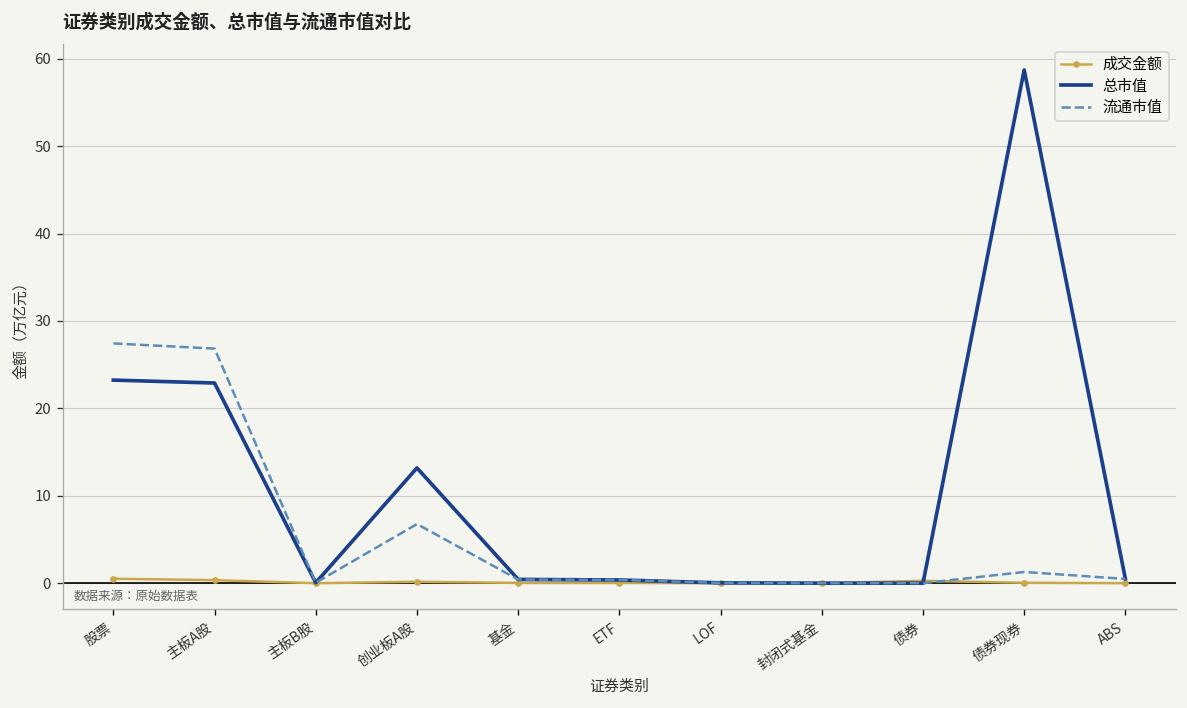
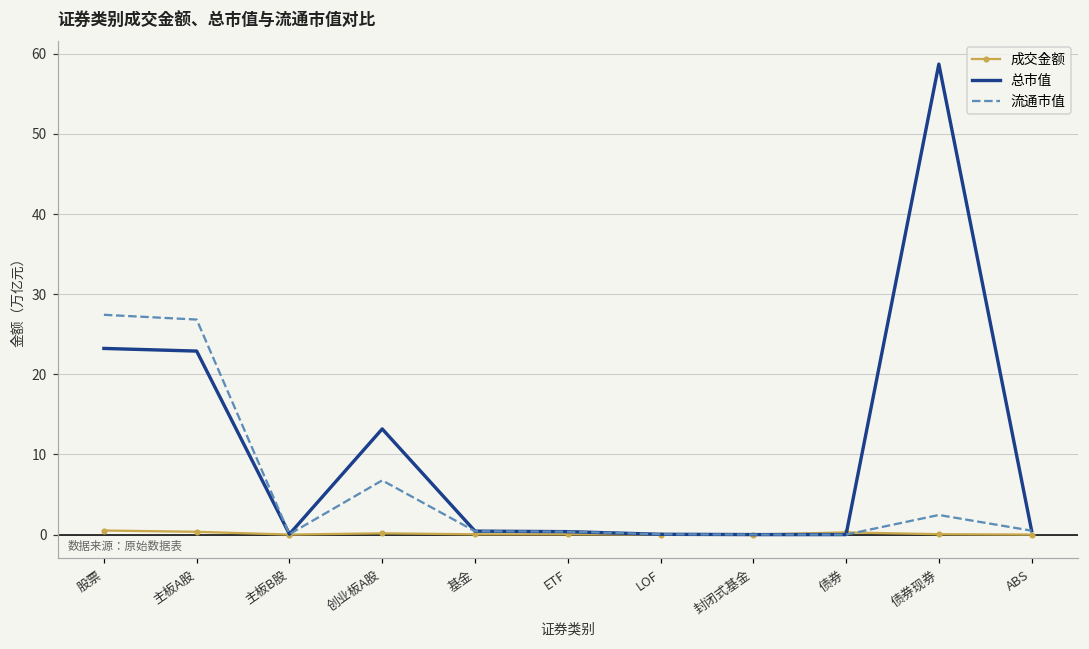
  {
    "成交金额": {
      "股票": 1,
      "主板A股": 0,
      "创业板A股": 0,
      "基金": 0,
      "债券现券": 0,
      "ABS": 0
    },
    "总市值": {
      "股票": 23,
      "主板A股": 23,
      "创业板A股": 13,
      "债券现券": 59
    },
    "流通市值": {
      "股票": 27,
      "主板A股": 27,
      "创业板A股": 7,
-     "债券现券": 1
+     "债券现券": 2
    }
  }
